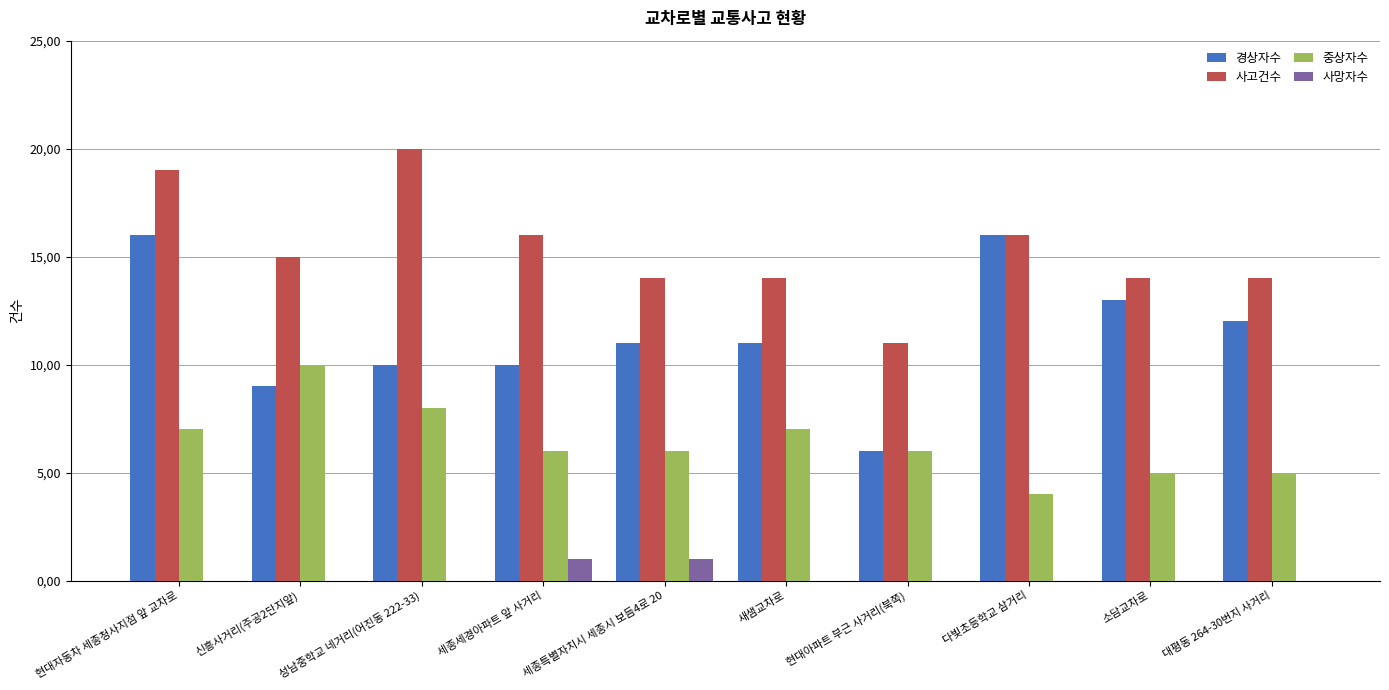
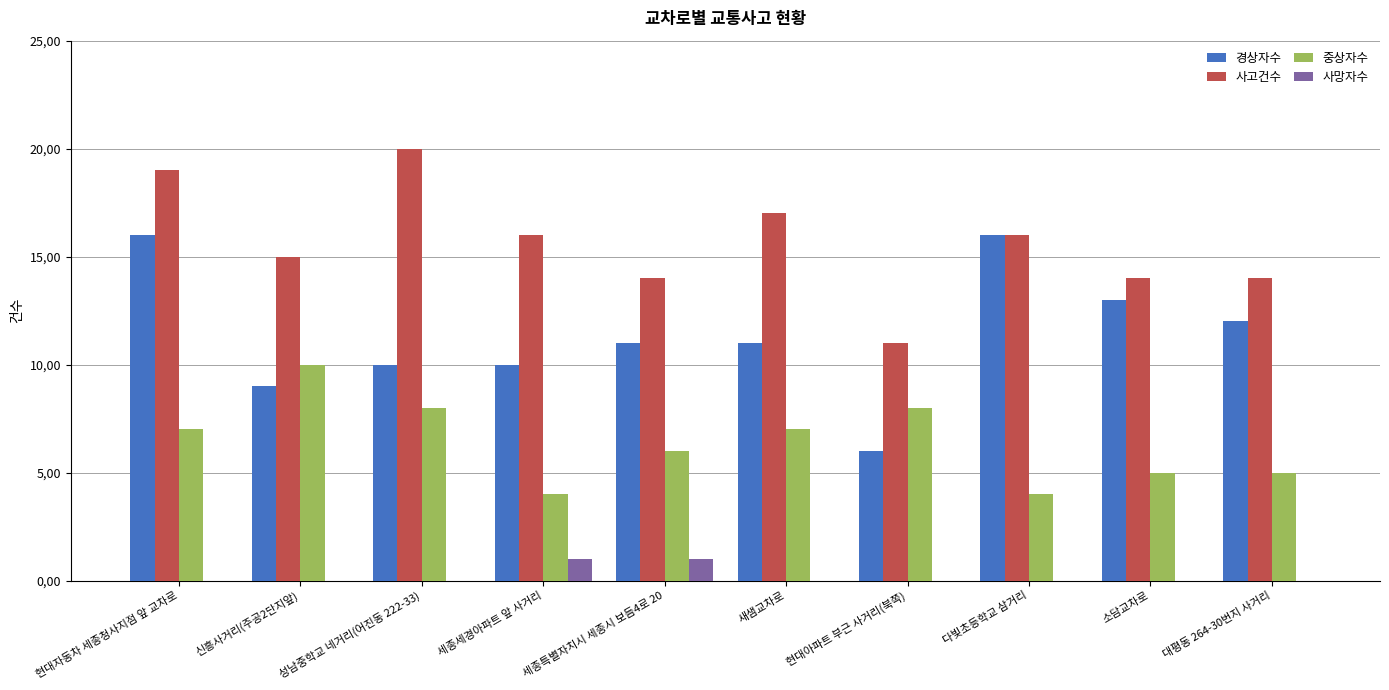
  {
    "경상자수": {
      "현대자동차 세종청사지점 앞 교차로": 1600,
      "신흥사거리(주공2단지앞)": 900,
      "성남중학교 네거리(어진동 222-33)": 1000,
      "세종세경아파트 앞 사거리": 1000,
      "세종특별자치시 세종시 보듬4로 20": 1100,
      "새샘교차로": 1100,
      "현대아파트 부근 사거리(북쪽)": 600,
      "다빛초등학교 삼거리": 1600,
      "소담교차로": 1300,
      "대평동 264-30번지 사거리": 1200
    },
    "사고건수": {
      "현대자동차 세종청사지점 앞 교차로": 1900,
      "신흥사거리(주공2단지앞)": 1500,
      "성남중학교 네거리(어진동 222-33)": 2000,
      "세종세경아파트 앞 사거리": 1600,
      "세종특별자치시 세종시 보듬4로 20": 1400,
-     "새샘교차로": 1400,
+     "새샘교차로": 1700,
      "현대아파트 부근 사거리(북쪽)": 1100,
      "다빛초등학교 삼거리": 1600,
      "소담교차로": 1400,
      "대평동 264-30번지 사거리": 1400
    },
    "중상자수": {
      "현대자동차 세종청사지점 앞 교차로": 700,
      "신흥사거리(주공2단지앞)": 1000,
      "성남중학교 네거리(어진동 222-33)": 800,
-     "세종세경아파트 앞 사거리": 600,
+     "세종세경아파트 앞 사거리": 400,
      "세종특별자치시 세종시 보듬4로 20": 600,
      "새샘교차로": 700,
-     "현대아파트 부근 사거리(북쪽)": 600,
+     "현대아파트 부근 사거리(북쪽)": 800,
      "다빛초등학교 삼거리": 400,
      "소담교차로": 500,
      "대평동 264-30번지 사거리": 500
    },
    "사망자수": {
      "현대자동차 세종청사지점 앞 교차로": 0,
      "신흥사거리(주공2단지앞)": 0,
      "성남중학교 네거리(어진동 222-33)": 0,
      "세종세경아파트 앞 사거리": 100,
      "세종특별자치시 세종시 보듬4로 20": 100,
      "새샘교차로": 0,
      "현대아파트 부근 사거리(북쪽)": 0,
      "다빛초등학교 삼거리": 0,
      "소담교차로": 0,
      "대평동 264-30번지 사거리": 0
    }
  }
